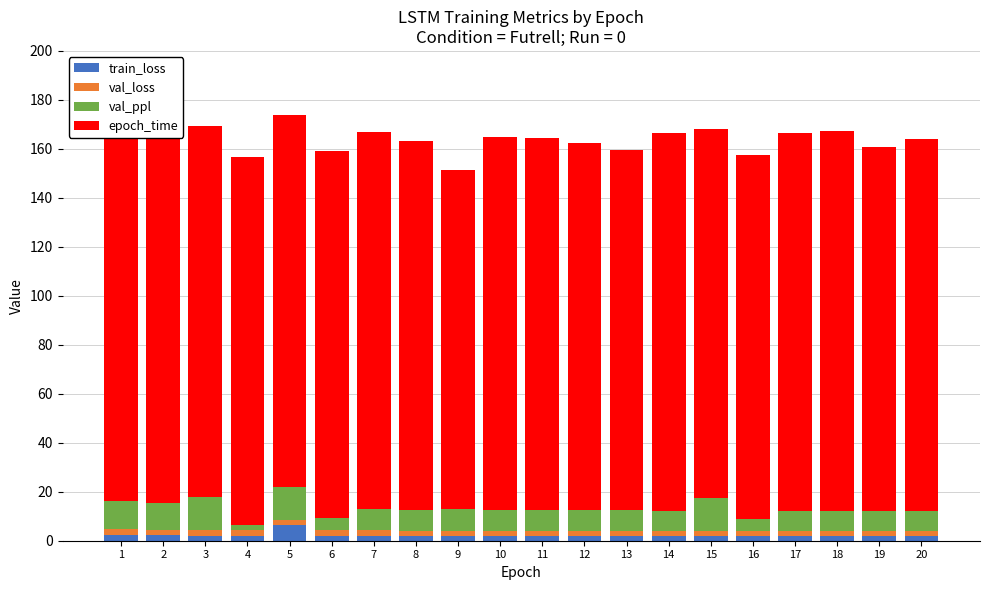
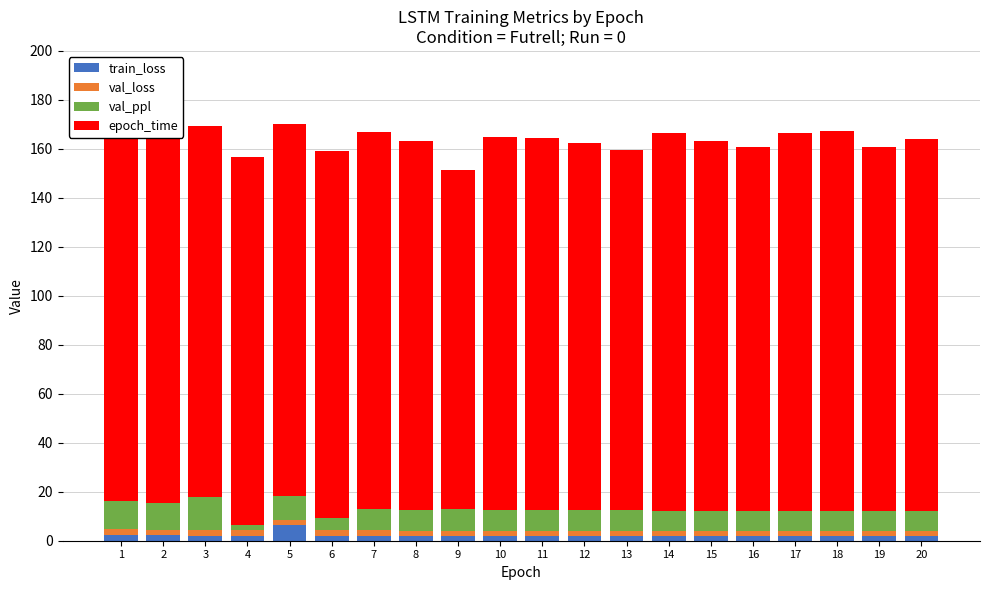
  {
    "train_loss": {
      "1": 2,
      "2": 2,
      "3": 2,
      "4": 2,
      "5": 6,
      "6": 2,
      "7": 2,
      "8": 2,
      "9": 2,
      "10": 2,
      "11": 2,
      "12": 2,
      "13": 2,
      "14": 2,
      "15": 2,
      "16": 2,
      "17": 2,
      "18": 2,
      "19": 2,
      "20": 2
    },
    "val_loss": {
      "1": 2,
      "2": 2,
      "3": 2,
      "4": 2,
      "5": 2,
      "6": 2,
      "7": 2,
      "8": 2,
      "9": 2,
      "10": 2,
      "11": 2,
      "12": 2,
      "13": 2,
      "14": 2,
      "15": 2,
      "16": 2,
      "17": 2,
      "18": 2,
      "19": 2,
      "20": 2
    },
    "val_ppl": {
      "1": 11,
      "2": 11,
      "3": 14,
      "4": 2,
-     "5": 14,
+     "5": 10,
      "6": 5,
      "7": 9,
      "8": 9,
      "9": 9,
      "10": 8,
      "11": 8,
      "12": 8,
      "13": 8,
      "14": 8,
-     "15": 13,
-     "16": 5,
+     "15": 8,
+     "16": 8,
      "17": 8,
      "18": 8,
      "19": 8,
      "20": 8
    },
    "epoch_time": {
      "3": 151,
      "4": 150,
      "5": 152,
      "6": 150,
      "7": 154,
      "8": 150,
      "9": 138,
      "10": 152,
      "11": 152,
      "12": 150,
      "13": 147,
      "14": 154,
      "15": 151,
      "16": 149,
      "17": 154,
      "18": 155,
      "19": 149,
      "20": 152
    }
  }
